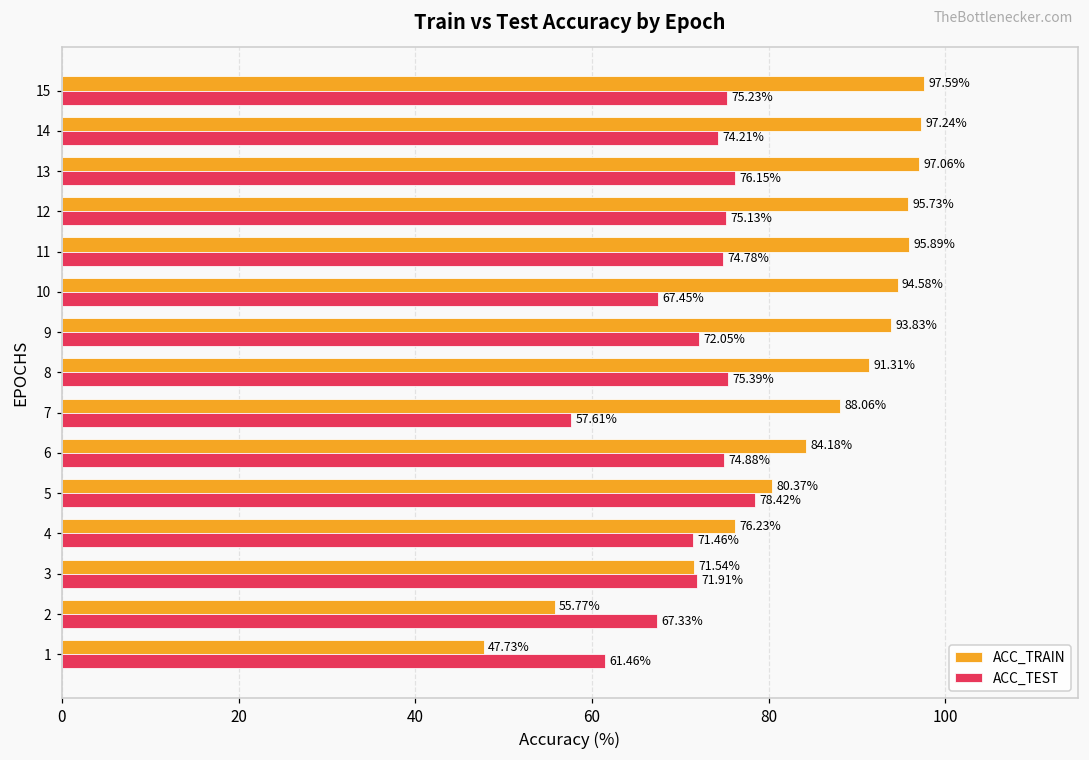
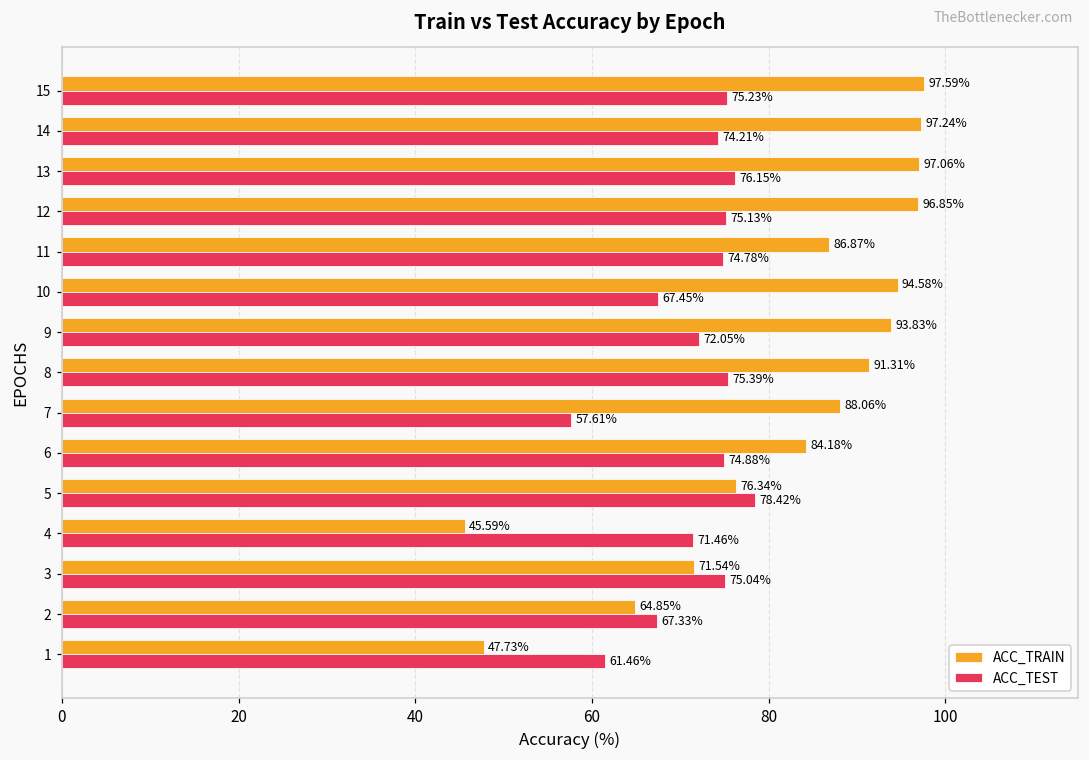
  {
    "ACC_TRAIN": {
      "15": "97.59%",
      "14": "97.24%",
      "13": "97.06%",
-     "12": "95.73%",
-     "11": "95.89%",
+     "12": "96.85%",
+     "11": "86.87%",
      "10": "94.58%",
      "9": "93.83%",
      "8": "91.31%",
      "7": "88.06%",
      "6": "84.18%",
-     "5": "80.37%",
-     "4": "76.23%",
+     "5": "76.34%",
+     "4": "45.59%",
      "3": "71.54%",
-     "2": "55.77%",
+     "2": "64.85%",
      "1": "47.73%"
    },
    "ACC_TEST": {
      "15": "75.23%",
      "14": "74.21%",
      "13": "76.15%",
      "12": "75.13%",
      "11": "74.78%",
      "10": "67.45%",
      "9": "72.05%",
      "8": "75.39%",
      "7": "57.61%",
      "6": "74.88%",
      "5": "78.42%",
      "4": "71.46%",
-     "3": "71.91%",
+     "3": "75.04%",
      "2": "67.33%",
      "1": "61.46%"
    }
  }
